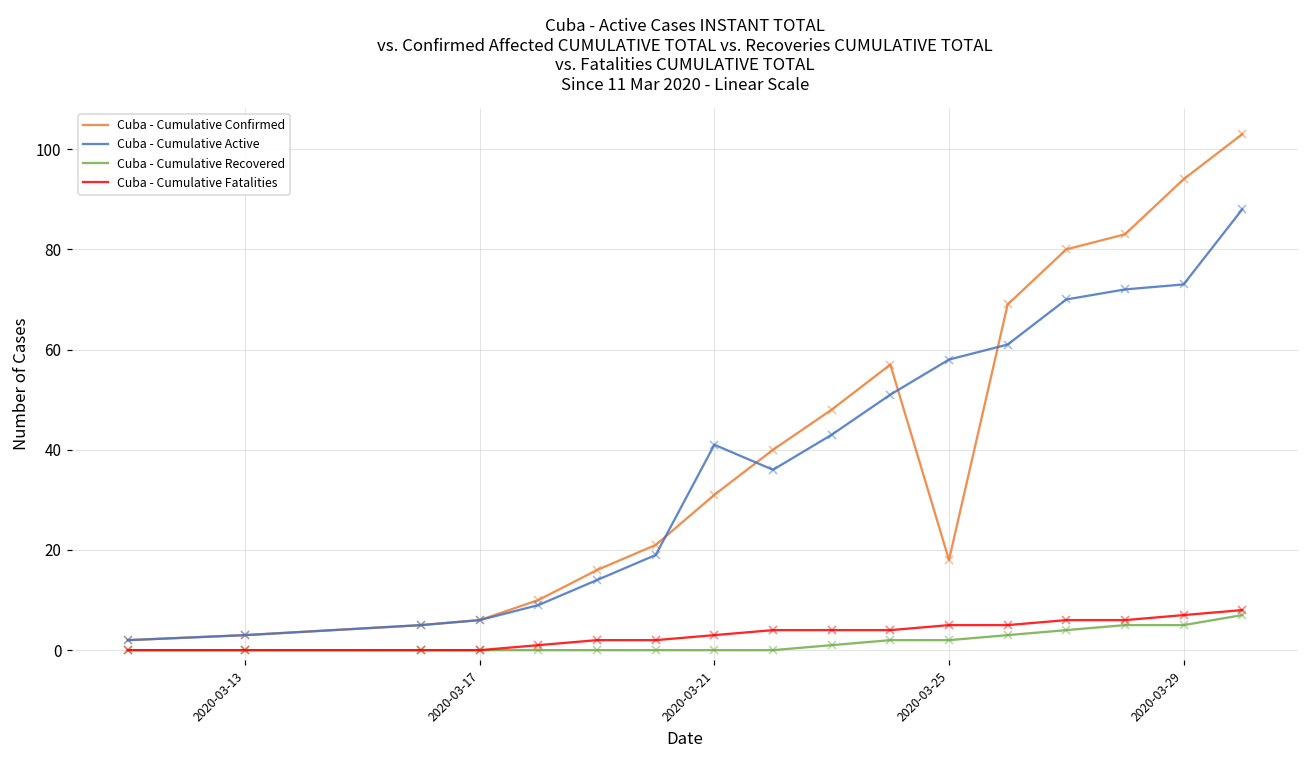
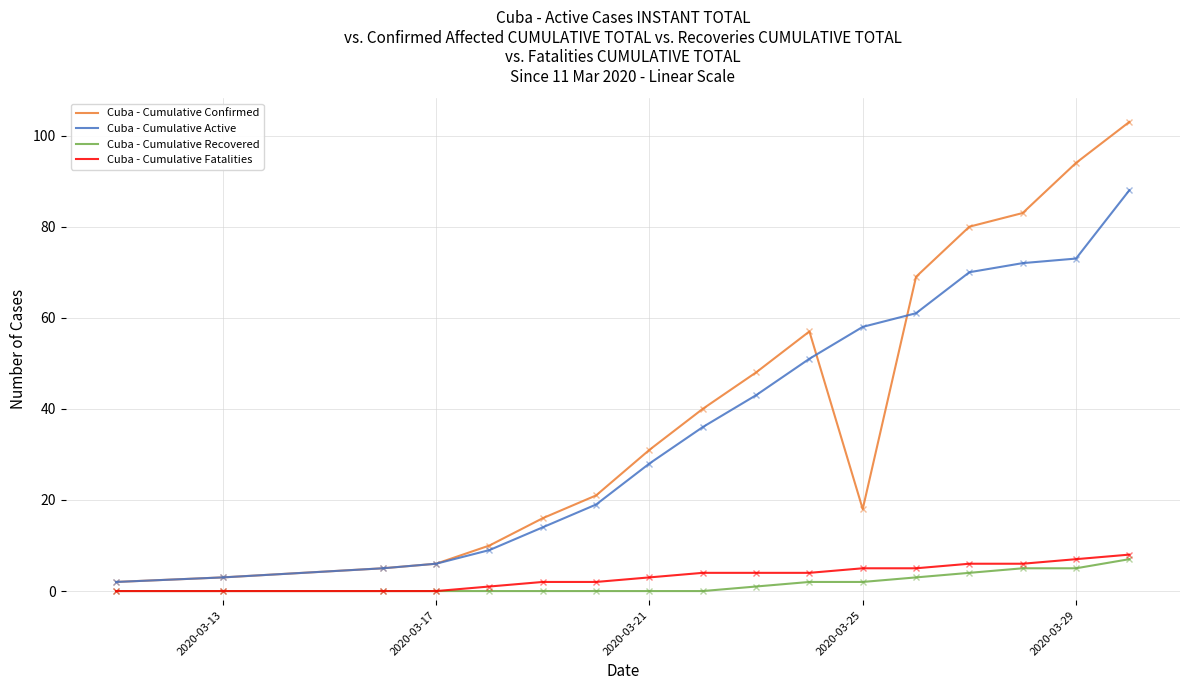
  {
    "Cuba - Cumulative Confirmed": {
      "2020-03-21": 31,
      "2020-03-25": 18,
      "2020-03-29": 94
    },
    "Cuba - Cumulative Active": {
-     "2020-03-21": 41,
+     "2020-03-21": 28,
      "2020-03-25": 58,
      "2020-03-29": 73
    },
    "Cuba - Cumulative Recovered": {
      "2020-03-21": 0,
      "2020-03-25": 2,
      "2020-03-29": 5
    },
    "Cuba - Cumulative Fatalities": {
      "2020-03-21": 3,
      "2020-03-25": 5,
      "2020-03-29": 7
    }
  }
